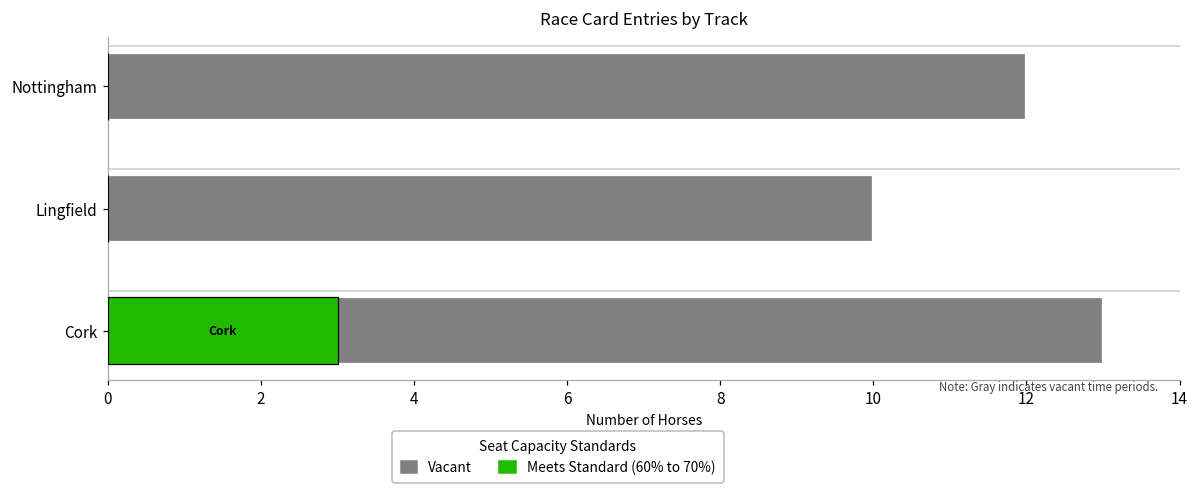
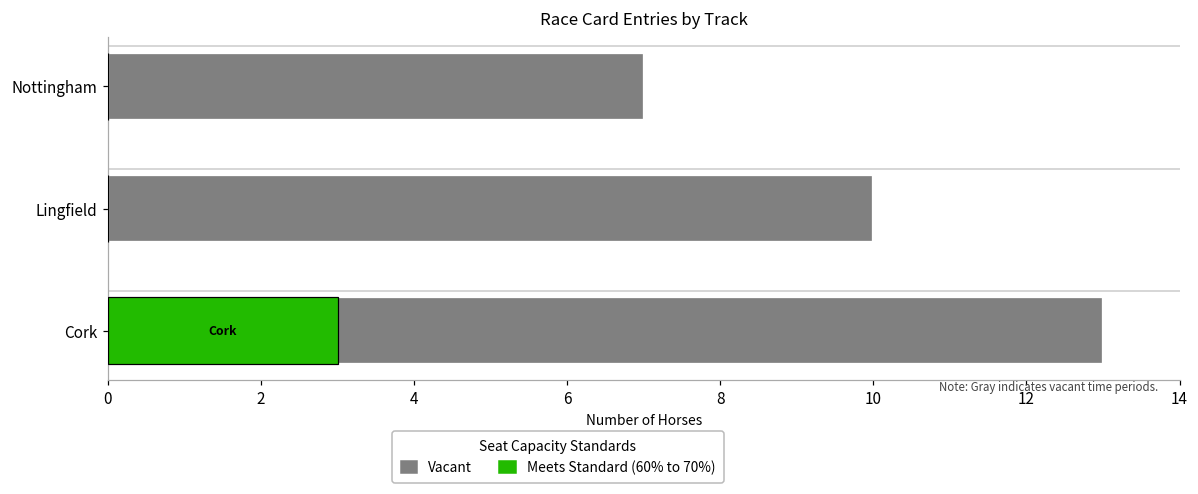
  {
    "Vacant": {
-     "Nottingham": 12,
+     "Nottingham": 7,
      "Lingfield": 10,
      "Cork": 13
    },
    "Meets Standard (60% to 70%)": {
      "Nottingham": 0,
      "Lingfield": 0
    }
  }
